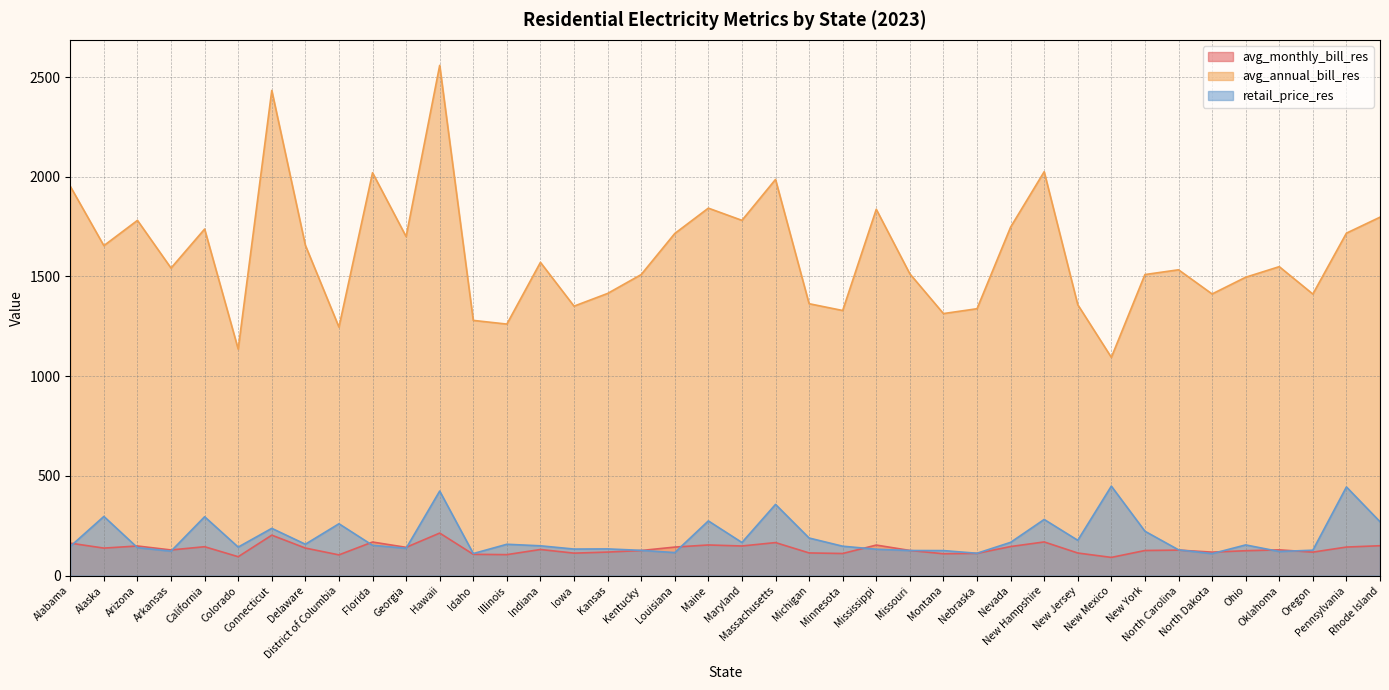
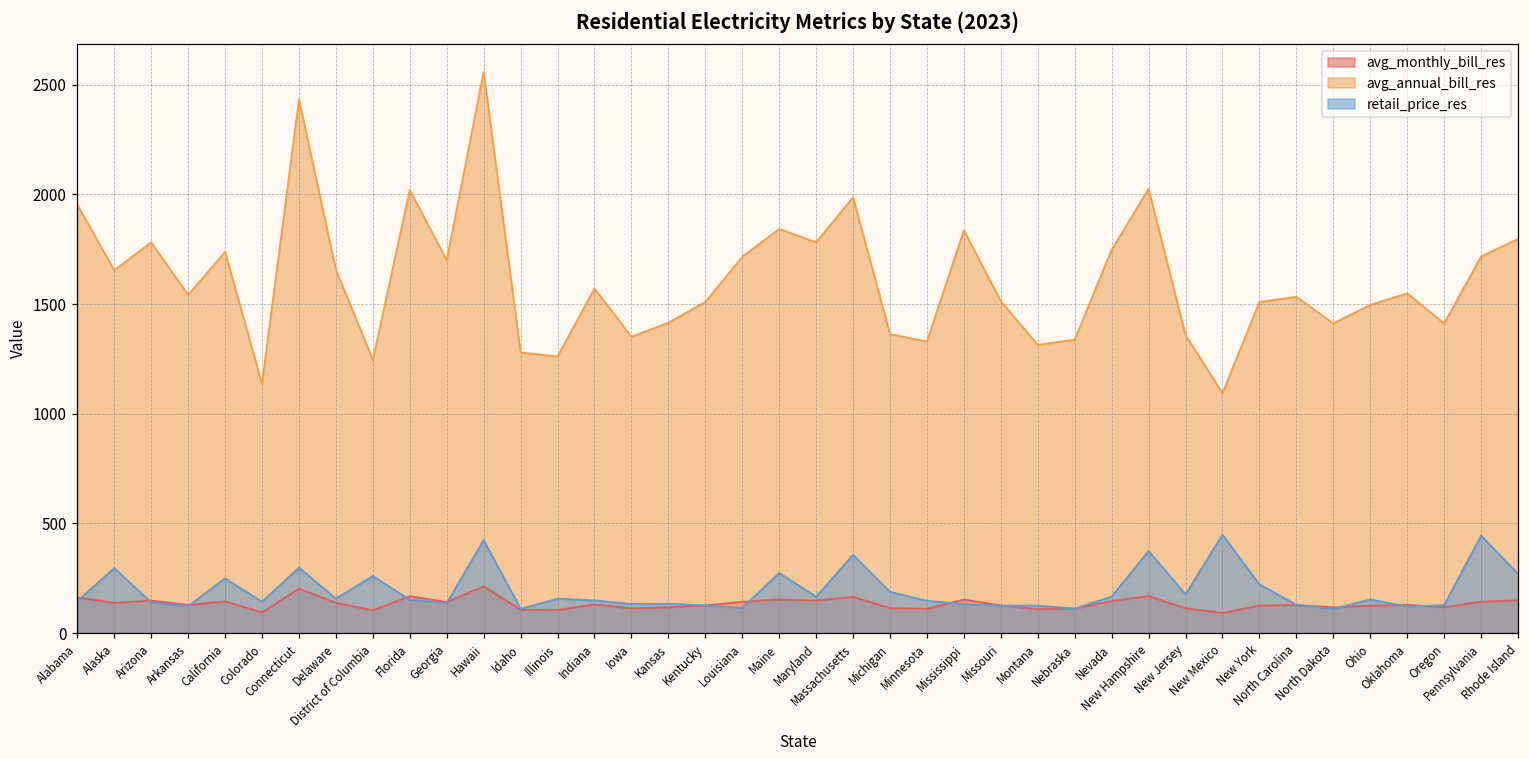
  {
    "retail_price_res": {
      "Alabama": 150,
      "Alaska": 300,
-     "California": 300,
+     "California": 250,
      "Colorado": 140,
-     "Connecticut": 240,
+     "Connecticut": 300,
      "Delaware": 160,
      "District of Columbia": 260,
      "Florida": 150,
      "Hawaii": 420,
      "Illinois": 160,
      "Indiana": 150,
      "Iowa": 130,
      "Kansas": 130,
      "Louisiana": 120,
      "Maine": 270,
      "Maryland": 170,
      "Massachusetts": 360,
      "Michigan": 190,
      "Minnesota": 150,
      "Mississippi": 130,
      "Montana": 130,
      "Nevada": 170,
-     "New Hampshire": 280,
+     "New Hampshire": 370,
      "New Jersey": 180,
      "New Mexico": 450,
      "New York": 220,
      "Ohio": 150,
      "Pennsylvania": 440,
      "Rhode Island": 270
    }
  }
